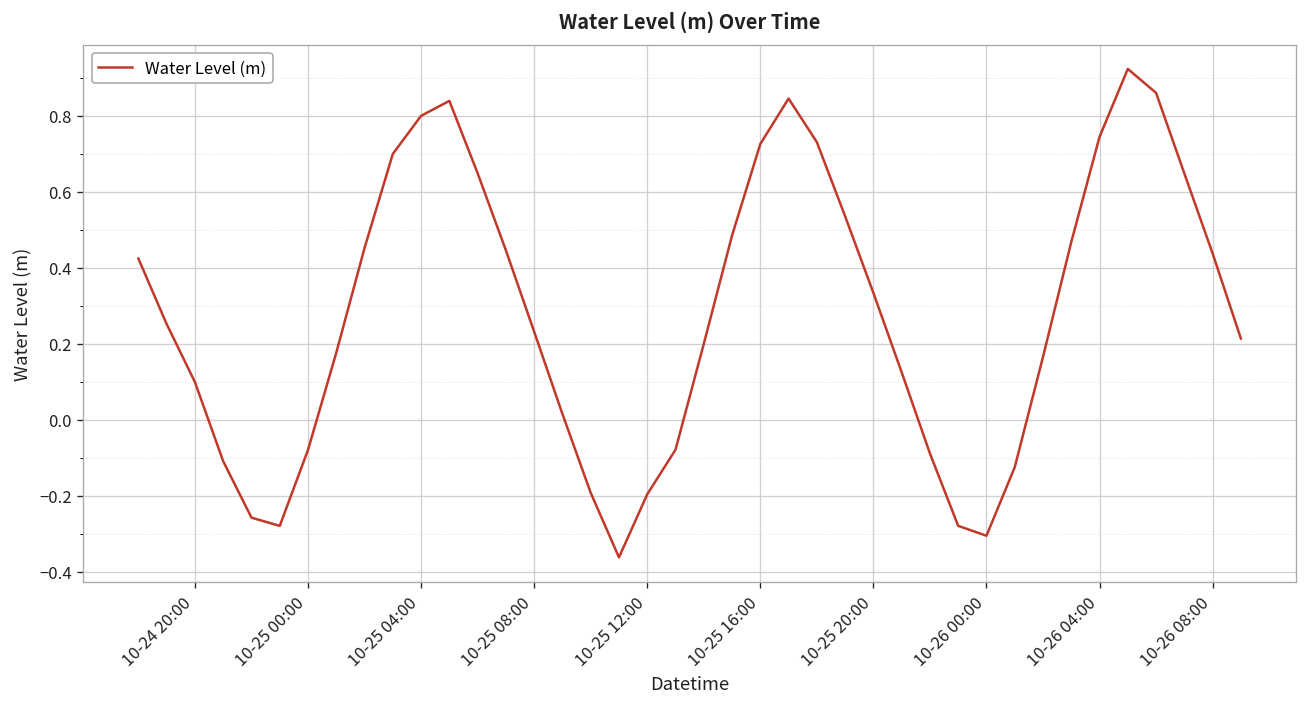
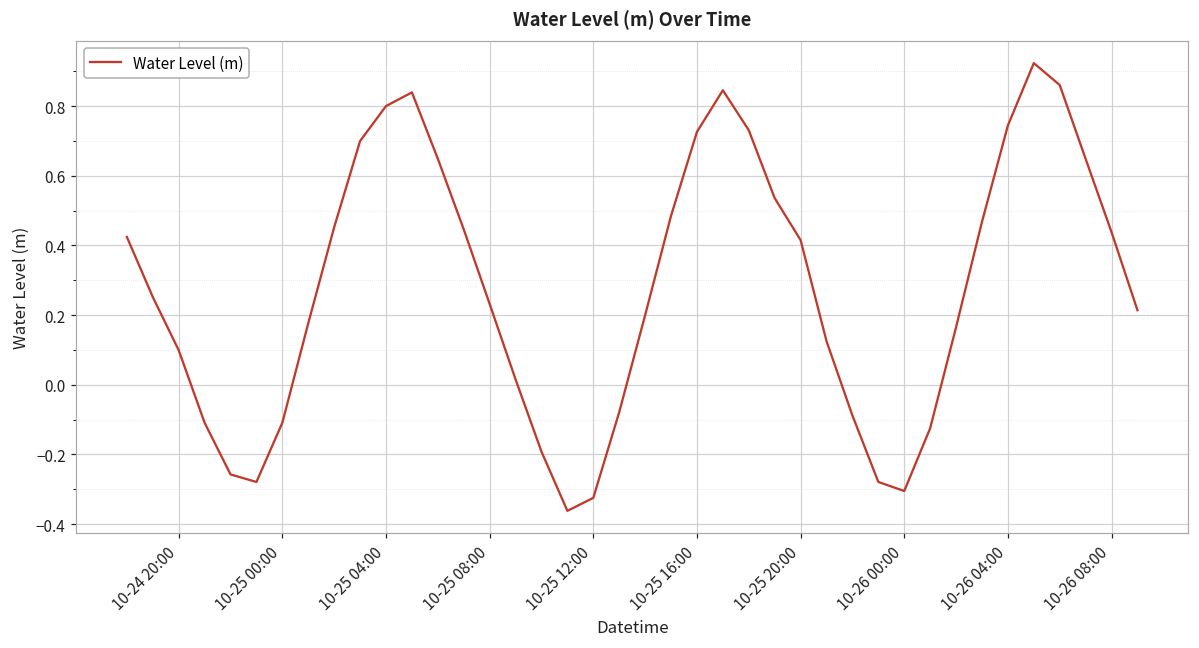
  {
    "10-24 20:00": 0.10,
-   "10-25 00:00": -0.08,
+   "10-25 00:00": -0.11,
    "10-25 04:00": 0.80,
    "10-25 08:00": 0.23,
-   "10-25 12:00": -0.20,
+   "10-25 12:00": -0.32,
    "10-25 16:00": 0.73,
-   "10-25 20:00": 0.33,
+   "10-25 20:00": 0.42,
    "10-26 00:00": -0.30,
    "10-26 04:00": 0.74,
    "10-26 08:00": 0.44
  }
